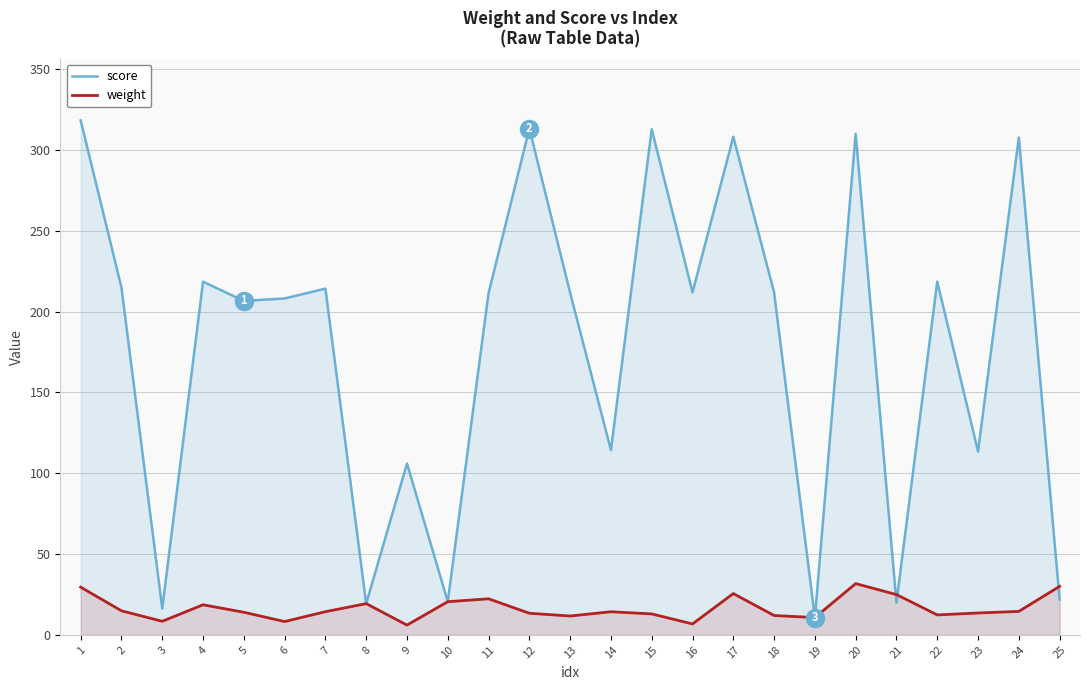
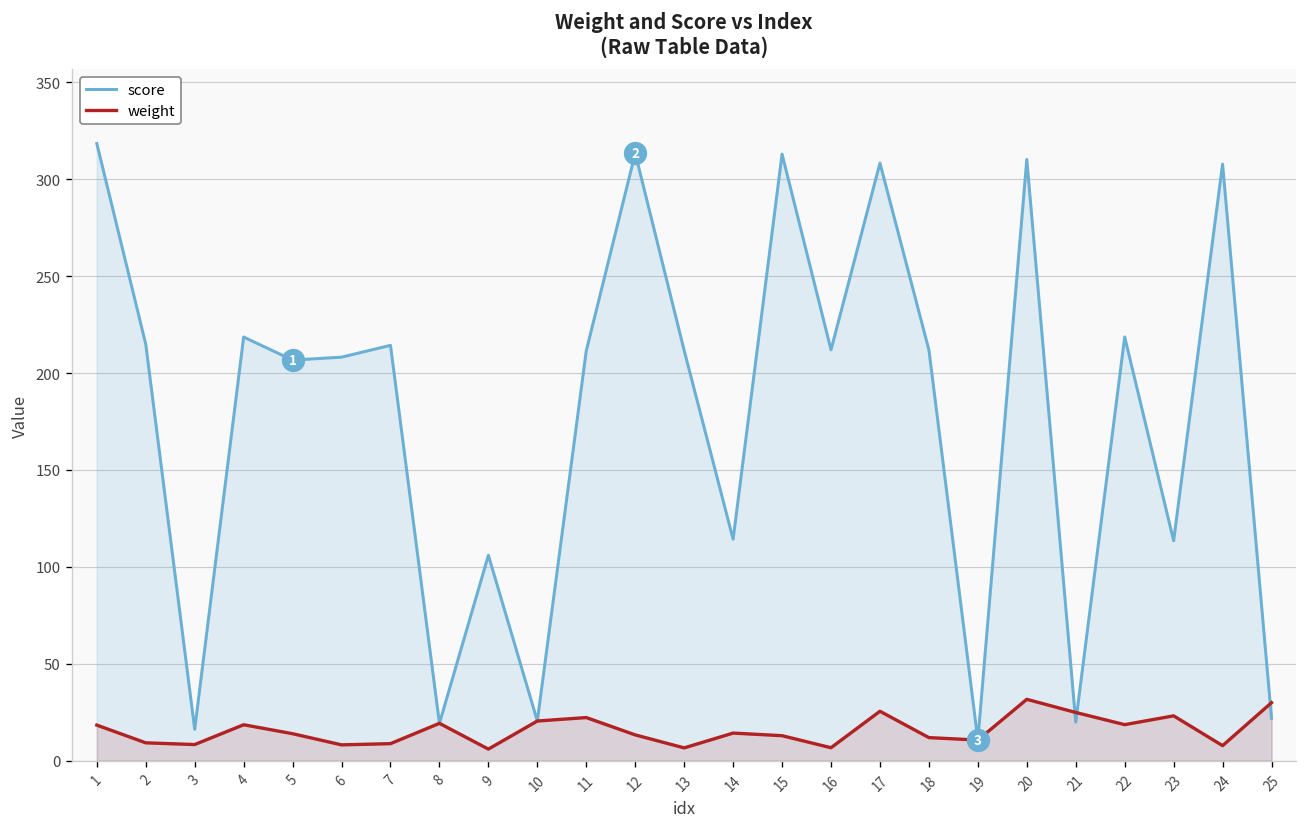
  {
    "weight": {
-     "1": 30,
-     "2": 15,
+     "1": 18,
+     "2": 9,
      "3": 8,
      "4": 19,
      "5": 14,
      "6": 8,
-     "7": 14,
+     "7": 9,
      "9": 6,
      "11": 22,
      "12": 13,
-     "13": 12,
+     "13": 7,
      "14": 14,
      "15": 13,
      "16": 7,
      "17": 26,
      "18": 12,
      "20": 32,
      "21": 25,
-     "22": 12,
-     "23": 14,
-     "24": 15,
+     "22": 19,
+     "23": 23,
+     "24": 8,
      "25": 30
    }
  }
